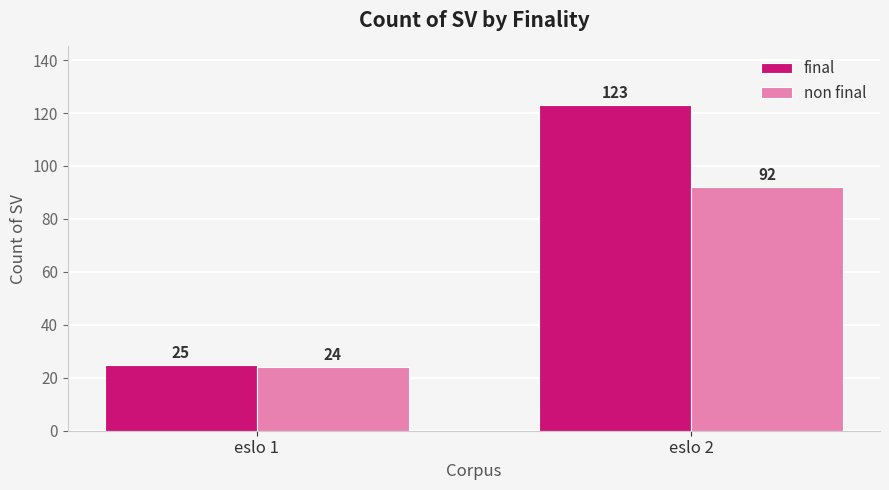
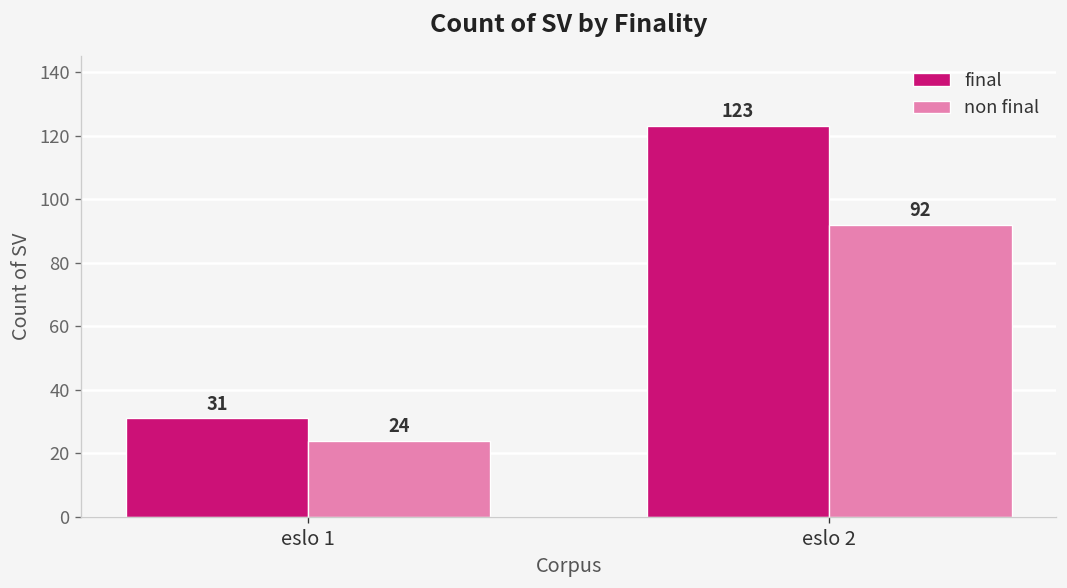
  {
    "final": {
-     "eslo 1": 25,
+     "eslo 1": 31,
      "eslo 2": 123
    },
    "non final": {
      "eslo 1": 24,
      "eslo 2": 92
    }
  }
